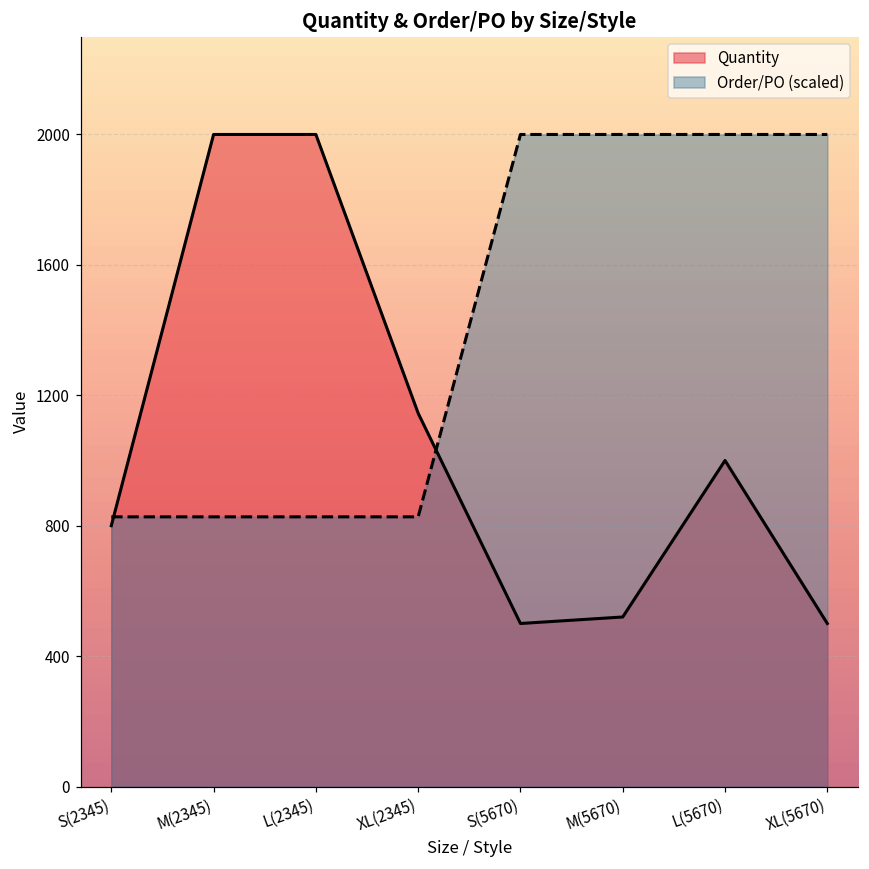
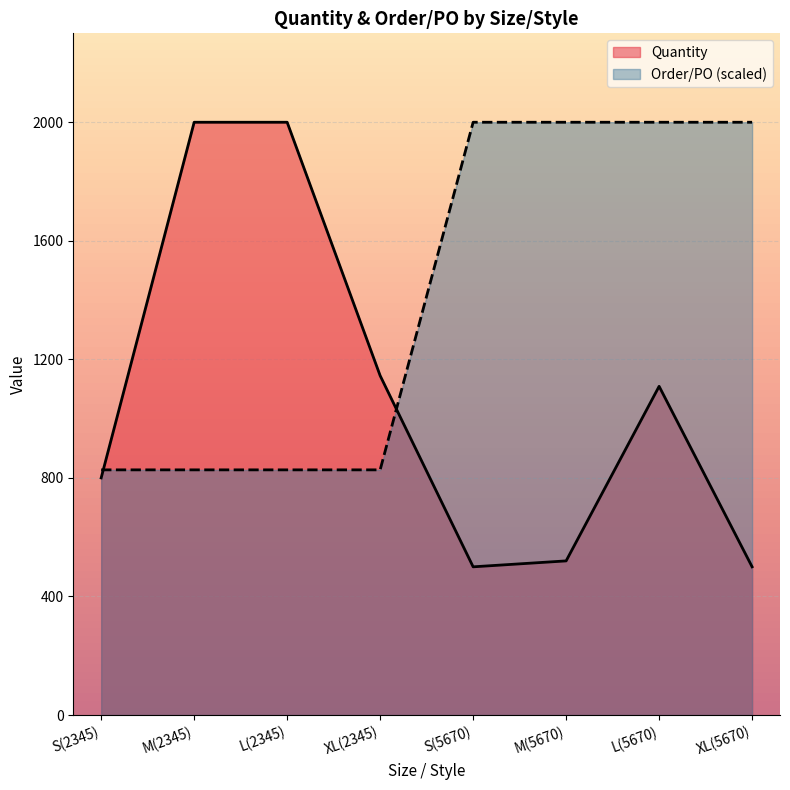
  {
    "Quantity": {
      "S(2345)": 800,
      "M(2345)": 2000,
      "L(2345)": 2000,
      "XL(2345)": 1150,
      "S(5670)": 500,
      "M(5670)": 520,
-     "L(5670)": 1000,
+     "L(5670)": 1110,
      "XL(5670)": 500
    },
    "Order/PO (scaled)": {
      "S(2345)": 830,
      "M(2345)": 830,
      "L(2345)": 830,
      "XL(2345)": 830,
      "S(5670)": 2000,
      "M(5670)": 2000,
      "L(5670)": 2000,
      "XL(5670)": 2000
    }
  }
